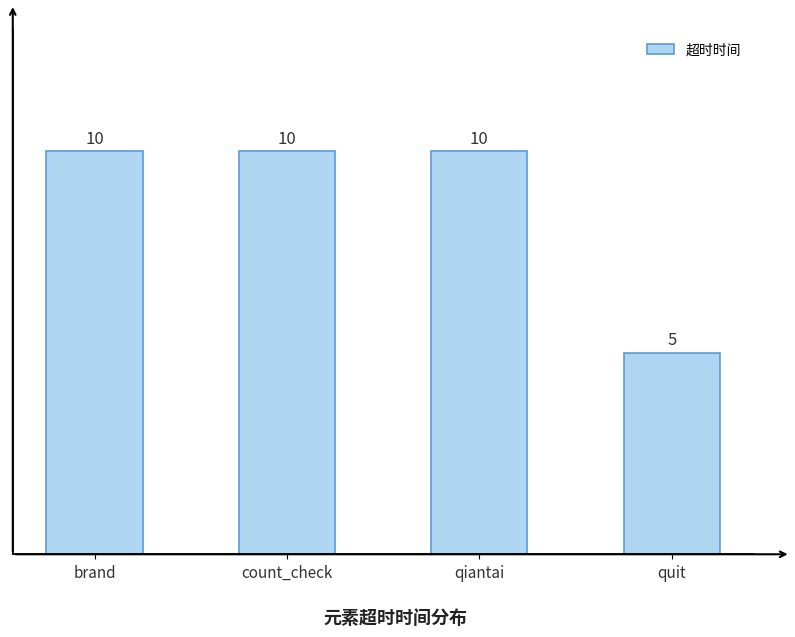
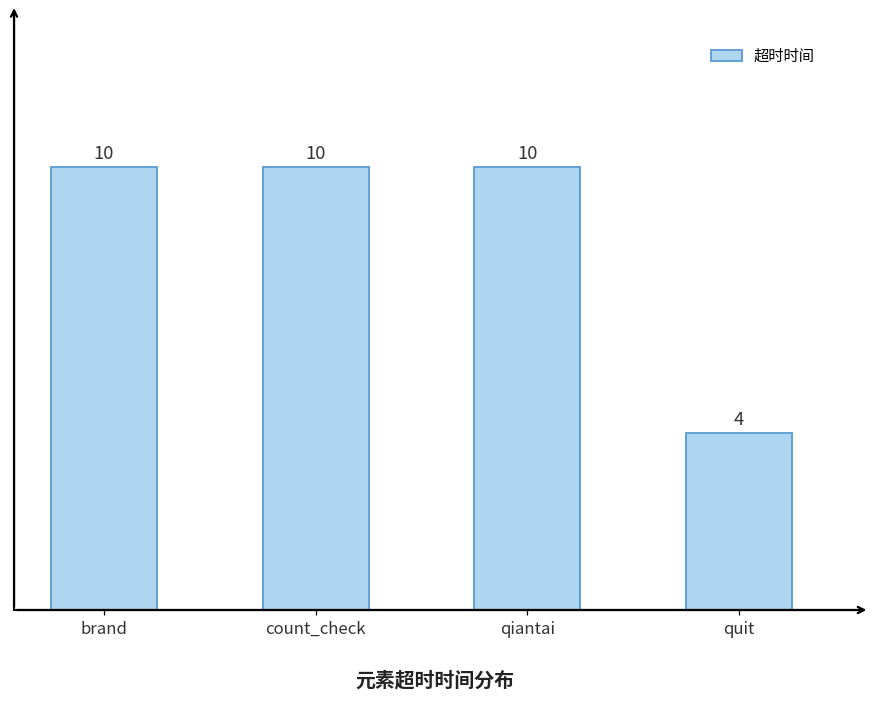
  {
    "brand": 10,
    "count_check": 10,
    "qiantai": 10,
-   "quit": 5
+   "quit": 4
  }
